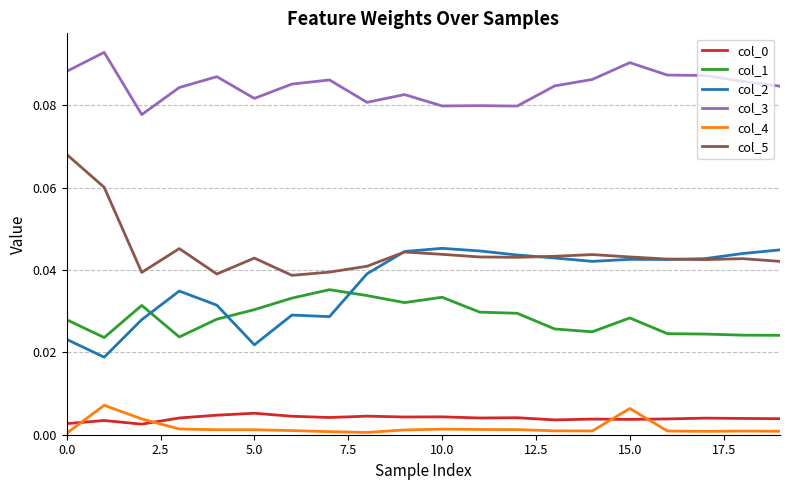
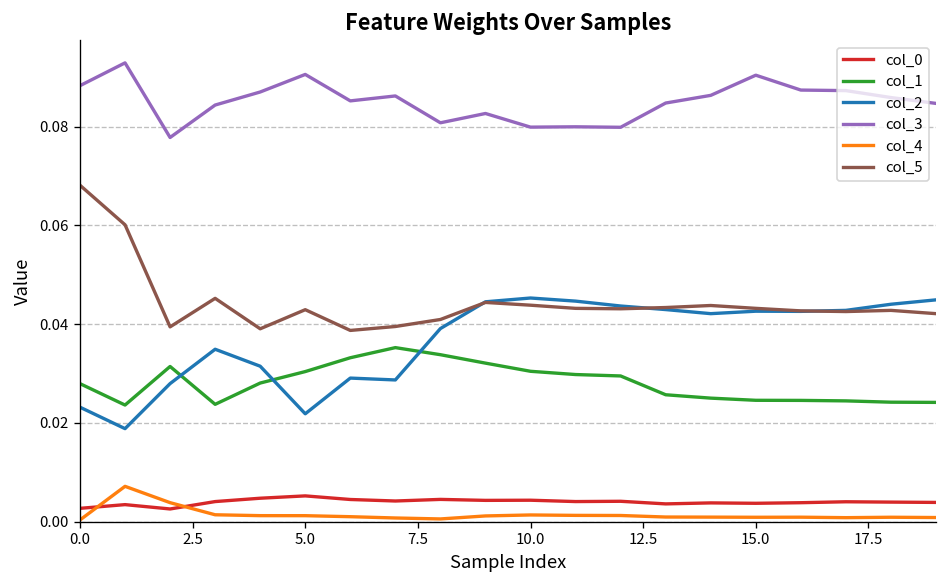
  {
    "col_0": {
      "0.0": 0.003,
      "5.0": 0.005,
      "10.0": 0.004,
      "15.0": 0.004
    },
    "col_1": {
      "0.0": 0.028,
      "5.0": 0.030,
-     "10.0": 0.033,
-     "15.0": 0.028
+     "10.0": 0.030,
+     "15.0": 0.025
    },
    "col_2": {
      "0.0": 0.023,
      "5.0": 0.022,
      "10.0": 0.045
    },
    "col_3": {
      "0.0": 0.088,
-     "5.0": 0.082,
+     "5.0": 0.091,
      "10.0": 0.080,
      "15.0": 0.090
    },
    "col_4": {
      "0.0": 0.000,
      "5.0": 0.001,
      "10.0": 0.001,
-     "15.0": 0.006
+     "15.0": 0.001
    },
    "col_5": {
      "0.0": 0.068,
      "5.0": 0.043,
      "10.0": 0.044
    }
  }
